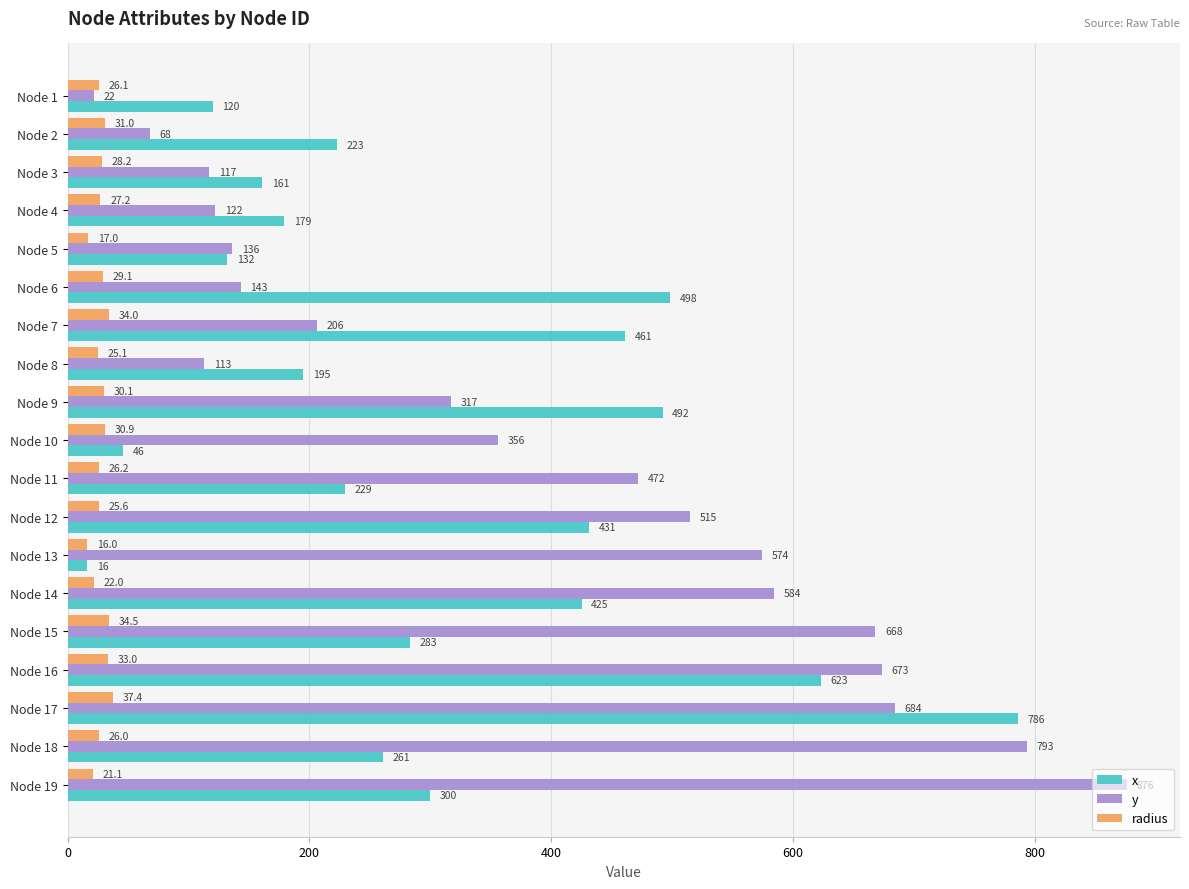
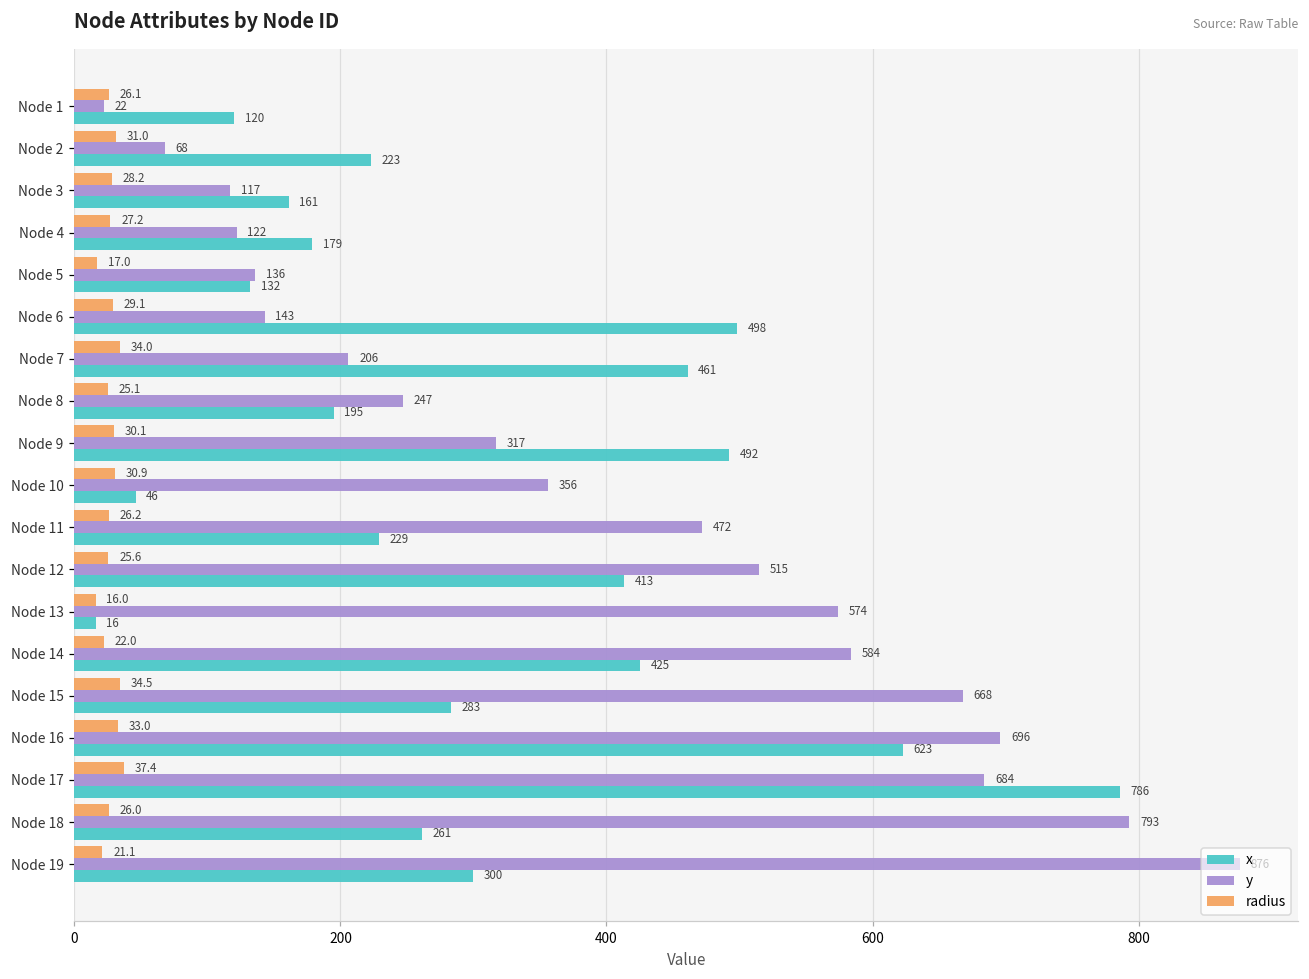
  {
    "x": {
      "Node 1": 120,
      "Node 2": 223,
      "Node 3": 161,
      "Node 4": 179,
      "Node 5": 132,
      "Node 6": 498,
      "Node 7": 461,
      "Node 8": 195,
      "Node 9": 492,
      "Node 10": 46,
      "Node 11": 229,
-     "Node 12": 431,
+     "Node 12": 413,
      "Node 13": 16,
      "Node 14": 425,
      "Node 15": 283,
      "Node 16": 623,
      "Node 17": 786,
      "Node 18": 261,
      "Node 19": 300
    },
    "y": {
      "Node 1": 22,
      "Node 2": 68,
      "Node 3": 117,
      "Node 4": 122,
      "Node 5": 136,
      "Node 6": 143,
      "Node 7": 206,
-     "Node 8": 113,
+     "Node 8": 247,
      "Node 9": 317,
      "Node 10": 356,
      "Node 11": 472,
      "Node 12": 515,
      "Node 13": 574,
      "Node 14": 584,
      "Node 15": 668,
-     "Node 16": 673,
+     "Node 16": 696,
      "Node 17": 684,
      "Node 18": 793
    },
    "radius": {
      "Node 1": 26.1,
      "Node 2": 31.0,
      "Node 3": 28.2,
      "Node 4": 27.2,
      "Node 5": 17.0,
      "Node 6": 29.1,
      "Node 7": 34.0,
      "Node 8": 25.1,
      "Node 9": 30.1,
      "Node 10": 30.9,
      "Node 11": 26.2,
      "Node 12": 25.6,
      "Node 13": 16.0,
      "Node 14": 22.0,
      "Node 15": 34.5,
      "Node 16": 33.0,
      "Node 17": 37.4,
      "Node 18": 26.0,
      "Node 19": 21.1
    }
  }
